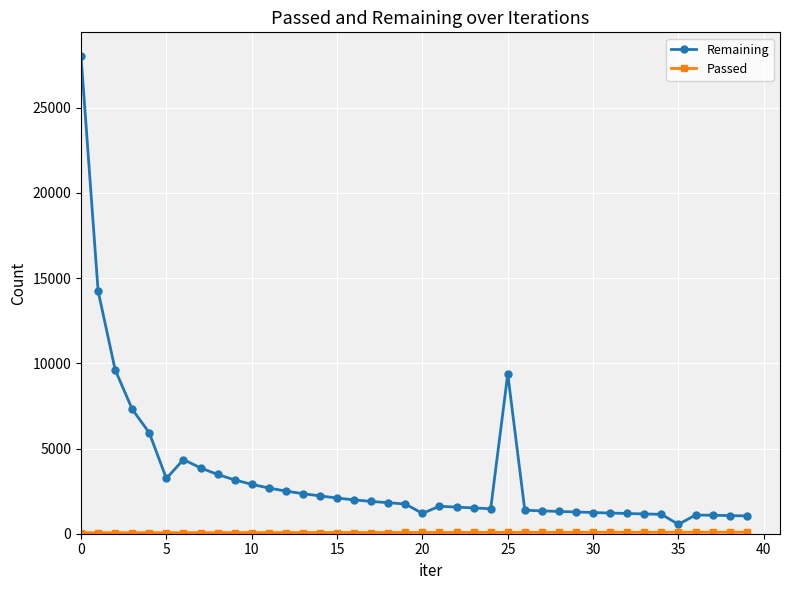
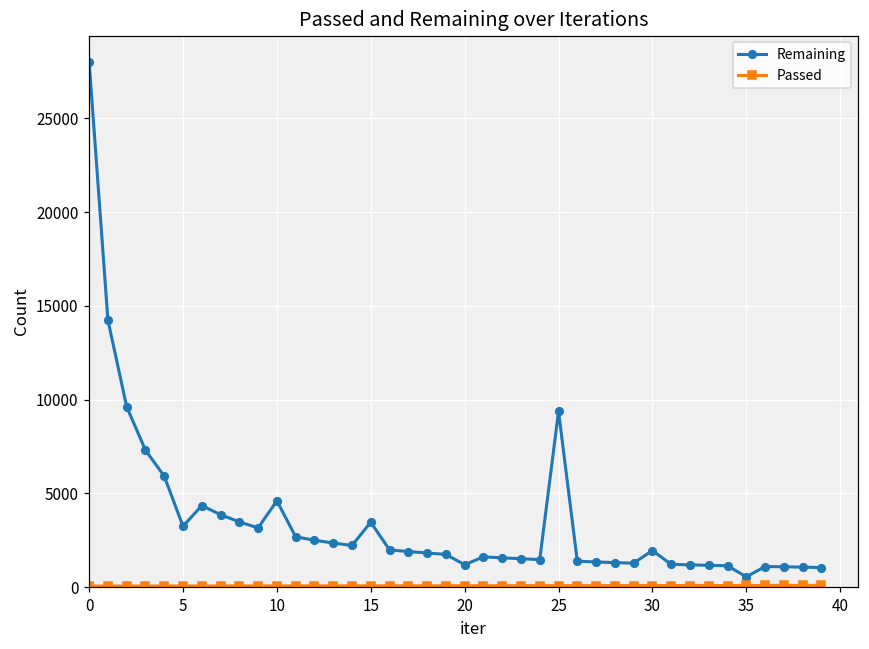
  {
    "Remaining": {
      "0": 28000,
      "5": 3200,
-     "10": 2900,
-     "15": 2100,
+     "10": 4600,
+     "15": 3500,
      "20": 1200,
      "25": 9400,
-     "30": 1200,
+     "30": 1900,
      "35": 500
    },
    "Passed": {
      "0": 100,
      "5": 100,
      "10": 100,
      "15": 100,
      "20": 100,
      "25": 100,
      "30": 100,
      "35": 100
    }
  }
